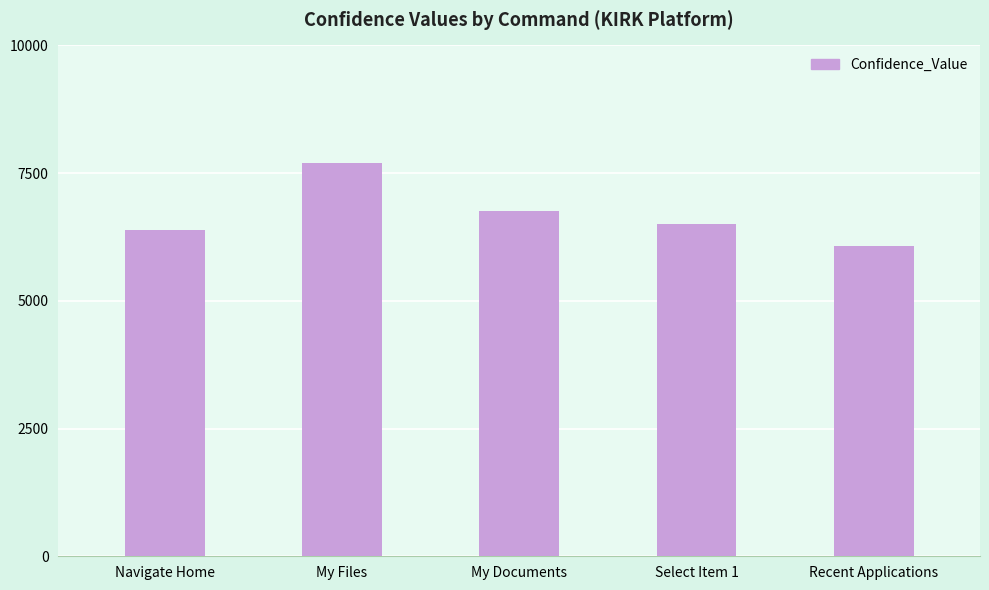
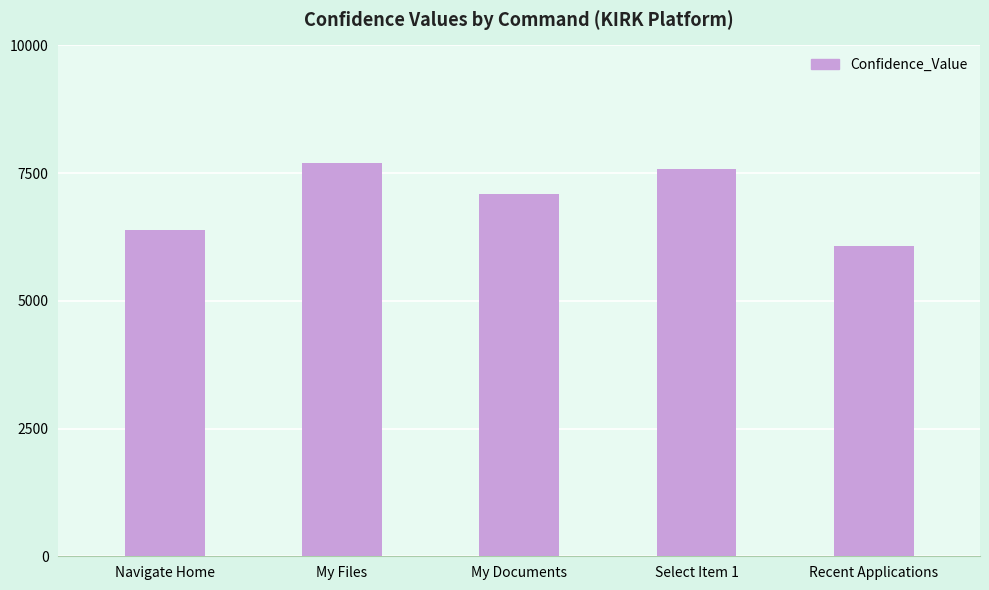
  {
    "Navigate Home": 6400,
    "My Files": 7700,
-   "My Documents": 6800,
-   "Select Item 1": 6500,
+   "My Documents": 7100,
+   "Select Item 1": 7600,
    "Recent Applications": 6100
  }
